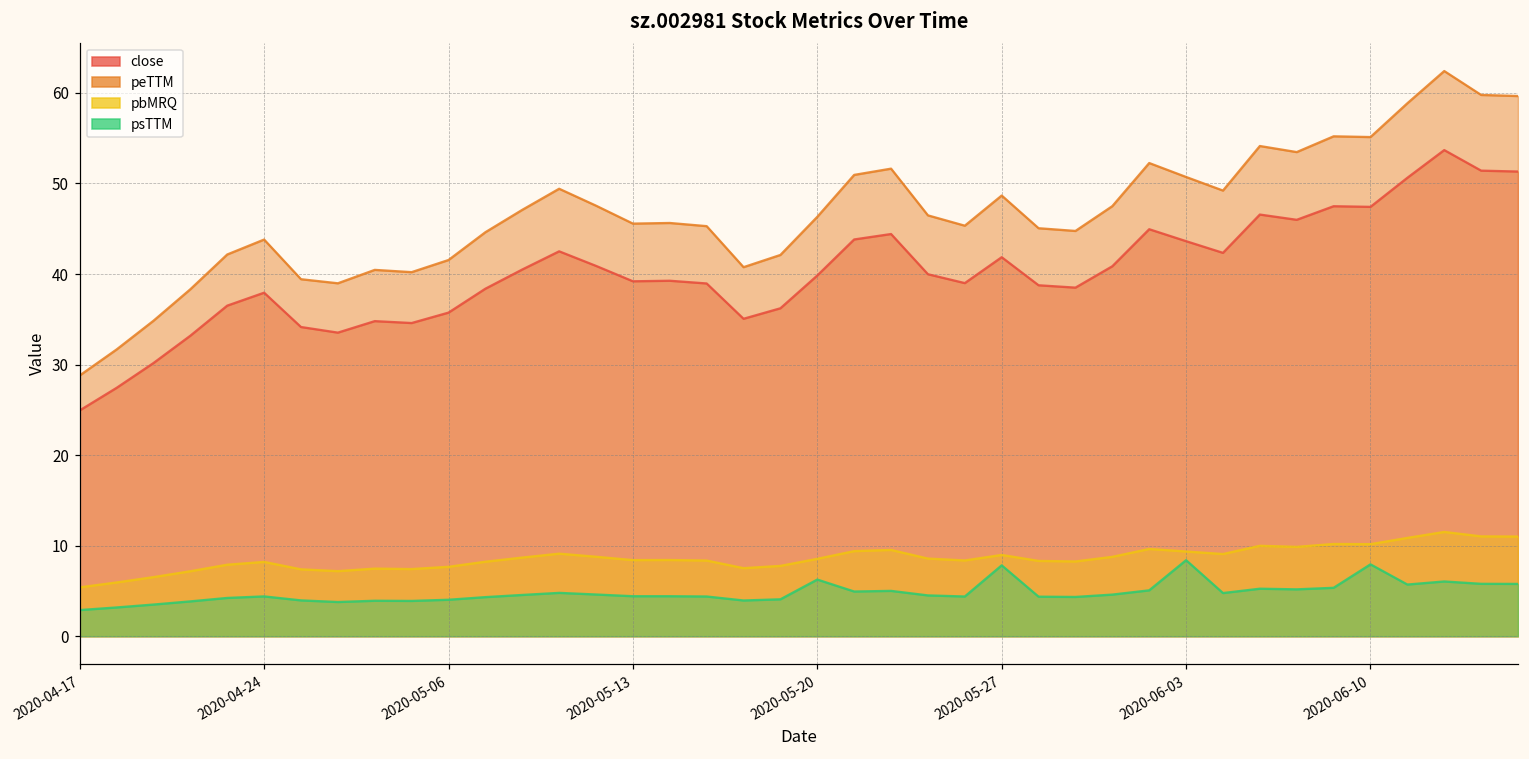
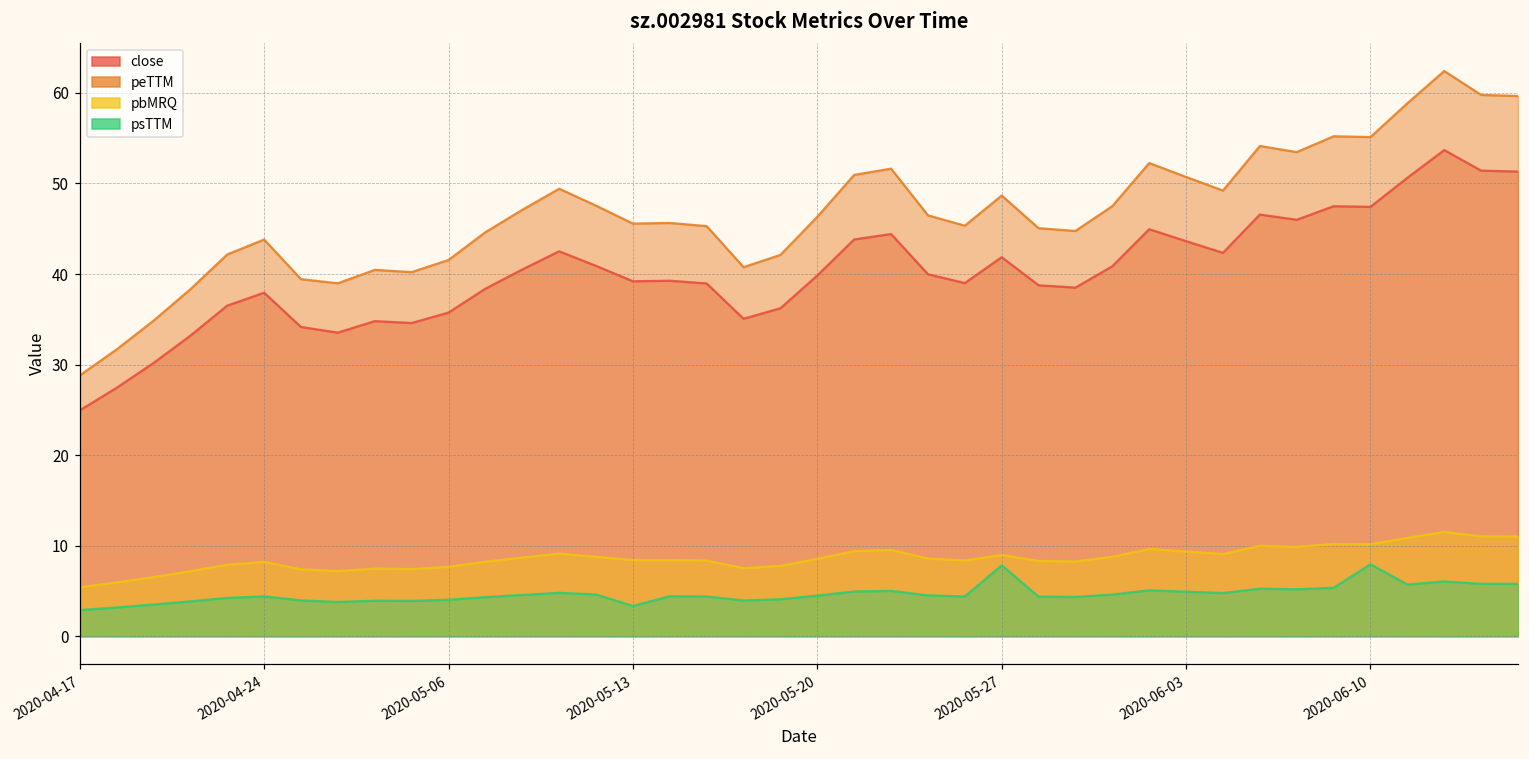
  {
    "psTTM": {
      "2020-04-17": 3,
      "2020-04-24": 4,
      "2020-05-06": 4,
-     "2020-05-13": 4,
-     "2020-05-20": 6,
+     "2020-05-13": 3,
+     "2020-05-20": 4,
      "2020-05-27": 8,
-     "2020-06-03": 8,
+     "2020-06-03": 5,
      "2020-06-10": 8
    }
  }
